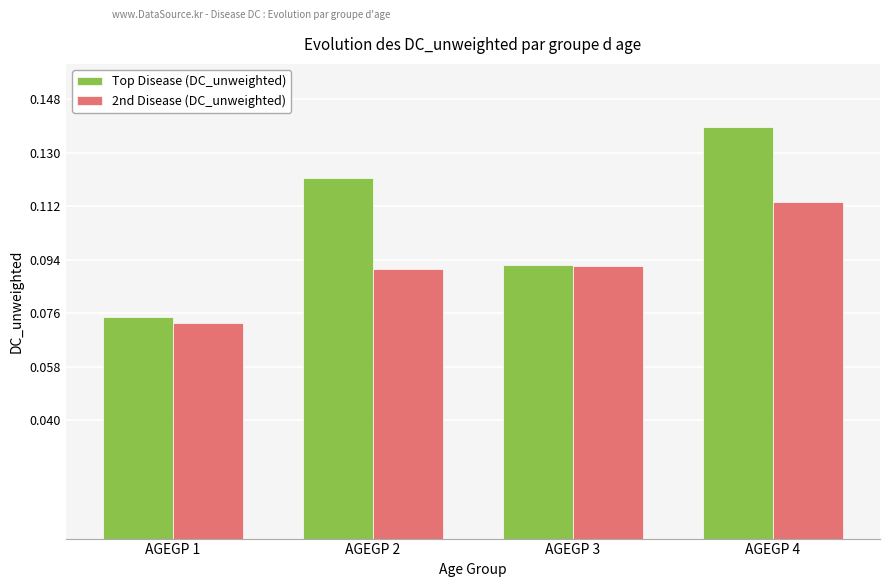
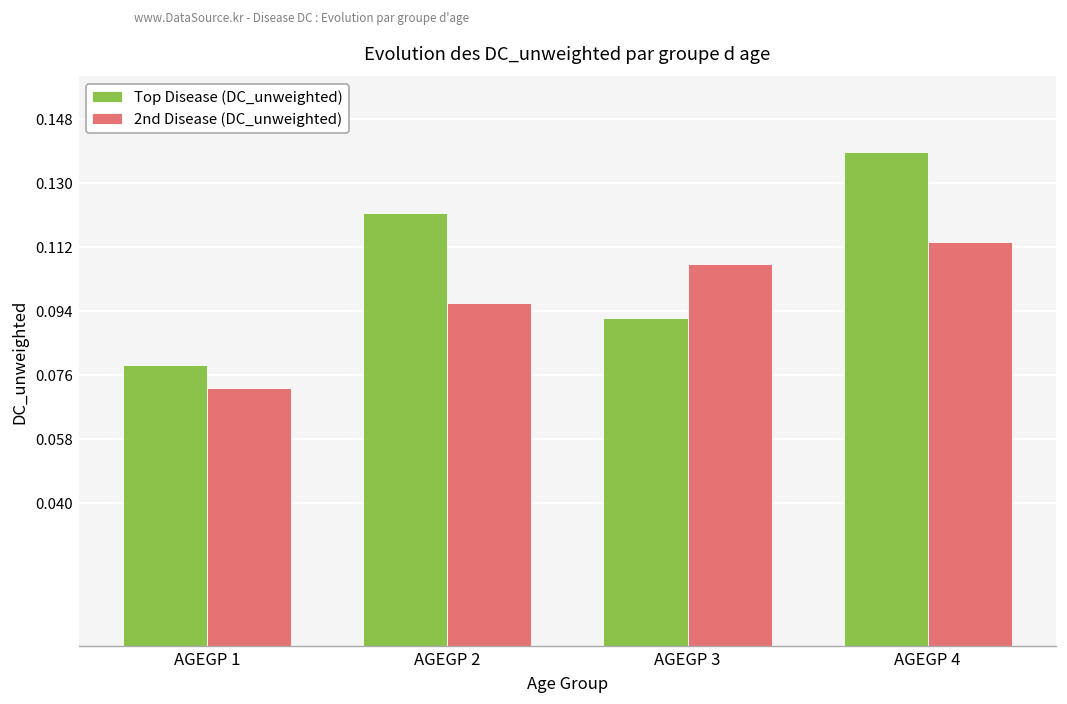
  {
    "Top Disease (DC_unweighted)": {
-     "AGEGP 1": 0.075,
+     "AGEGP 1": 0.079,
      "AGEGP 2": 0.122,
      "AGEGP 3": 0.092,
      "AGEGP 4": 0.139
    },
    "2nd Disease (DC_unweighted)": {
      "AGEGP 1": 0.073,
-     "AGEGP 2": 0.091,
-     "AGEGP 3": 0.092,
+     "AGEGP 2": 0.096,
+     "AGEGP 3": 0.107,
      "AGEGP 4": 0.114
    }
  }
